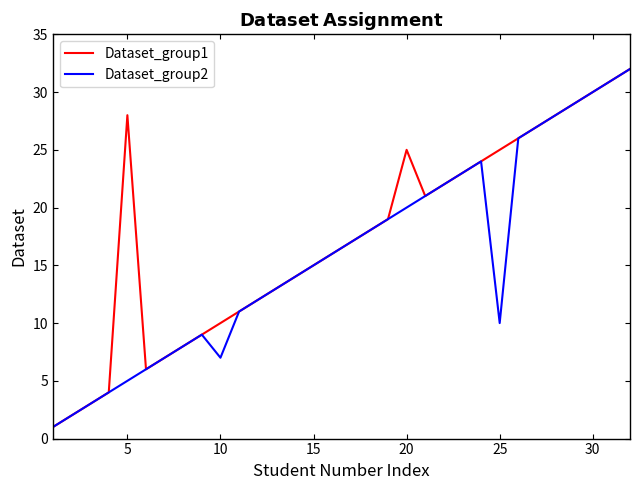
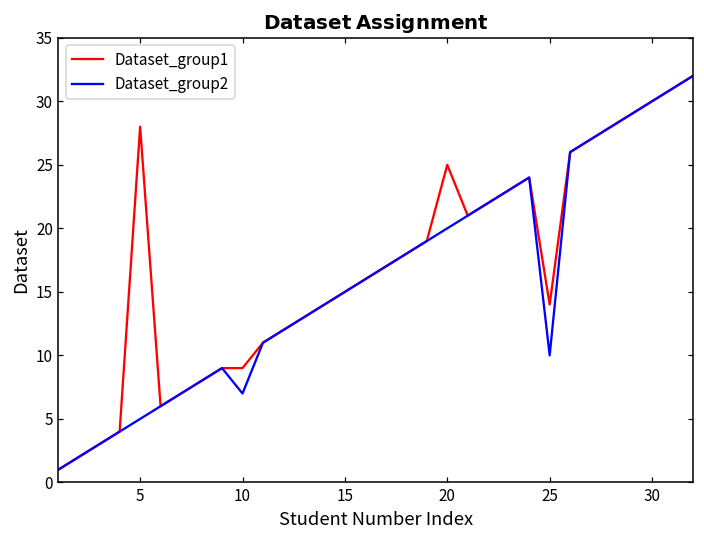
  {
    "Dataset_group1": {
      "5": 28,
-     "10": 10,
+     "10": 9,
      "20": 25,
-     "25": 25
+     "25": 14
    },
    "Dataset_group2": {
      "5": 5,
      "10": 7,
      "20": 20,
      "25": 10
    }
  }
